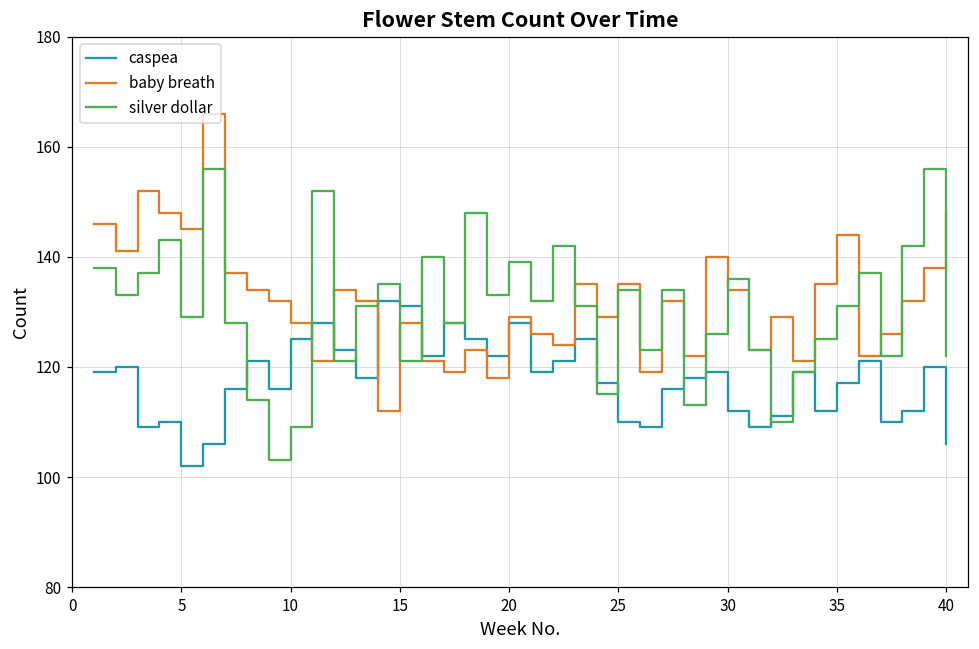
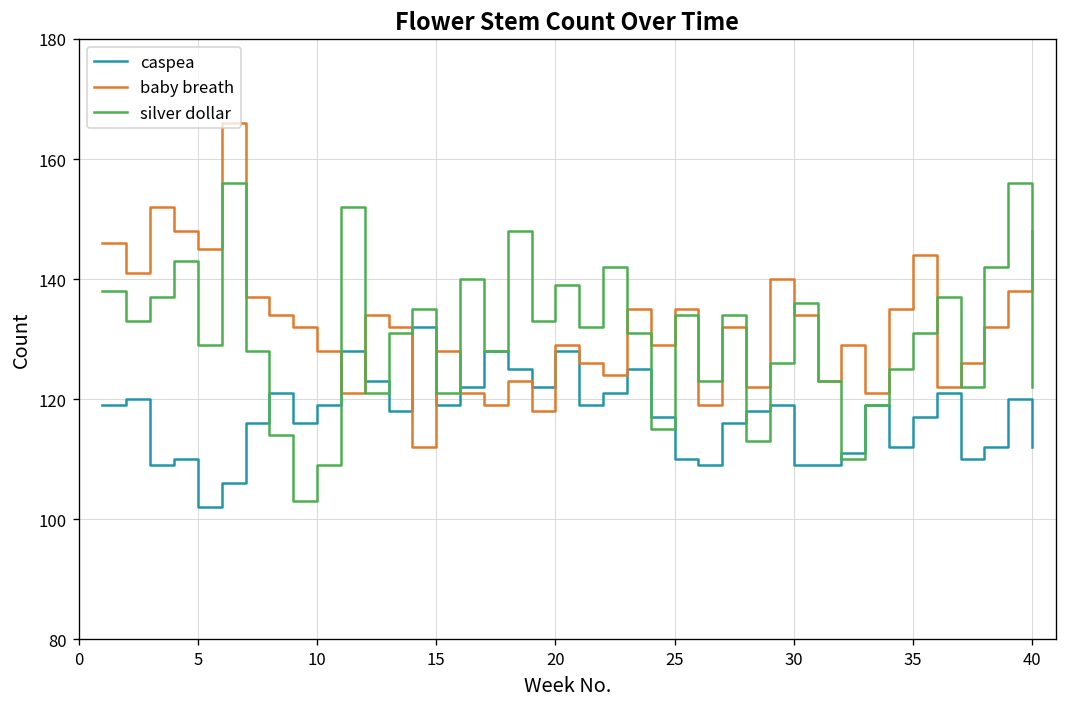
  {
    "caspea": {
      "5": 102,
-     "10": 125,
-     "15": 131,
+     "10": 119,
+     "15": 119,
      "20": 128,
      "25": 110,
-     "30": 112,
+     "30": 109,
      "35": 117,
-     "40": 106
+     "40": 112
    },
    "baby breath": {
      "5": 145,
      "10": 128,
      "15": 128,
      "20": 129,
      "25": 135,
      "30": 134,
      "35": 144,
      "40": 148
    },
    "silver dollar": {
      "5": 129,
      "10": 109,
      "15": 121,
      "20": 139,
      "25": 134,
      "30": 136,
      "35": 131,
      "40": 122
    }
  }
